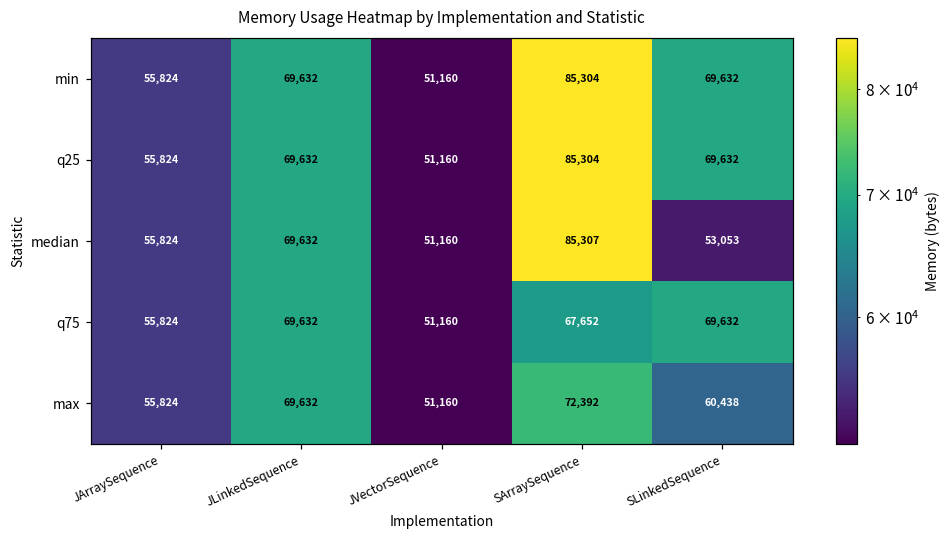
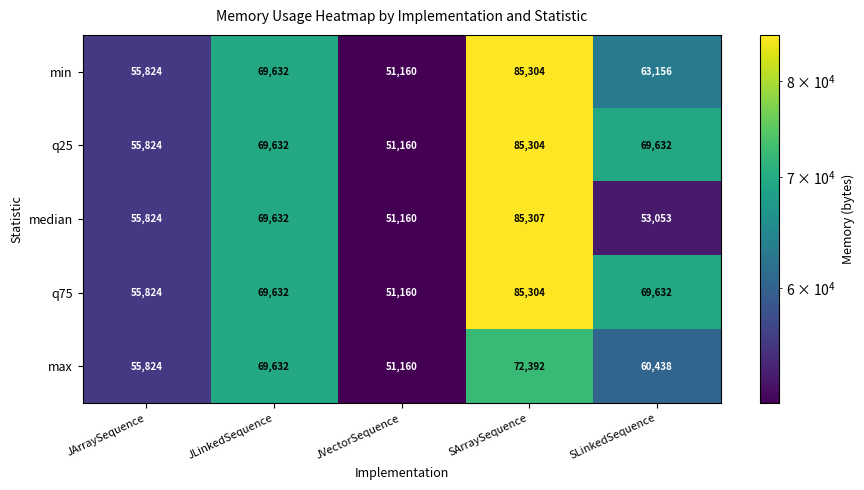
  {
    "min": {
      "JArraySequence": "55,824",
      "JLinkedSequence": "69,632",
      "JVectorSequence": "51,160",
      "SArraySequence": "85,304",
-     "SLinkedSequence": "69,632"
+     "SLinkedSequence": "63,156"
    },
    "q25": {
      "JArraySequence": "55,824",
      "JLinkedSequence": "69,632",
      "JVectorSequence": "51,160",
      "SArraySequence": "85,304",
      "SLinkedSequence": "69,632"
    },
    "median": {
      "JArraySequence": "55,824",
      "JLinkedSequence": "69,632",
      "JVectorSequence": "51,160",
      "SArraySequence": "85,307",
      "SLinkedSequence": "53,053"
    },
    "q75": {
      "JArraySequence": "55,824",
      "JLinkedSequence": "69,632",
      "JVectorSequence": "51,160",
-     "SArraySequence": "67,652",
+     "SArraySequence": "85,304",
      "SLinkedSequence": "69,632"
    },
    "max": {
      "JArraySequence": "55,824",
      "JLinkedSequence": "69,632",
      "JVectorSequence": "51,160",
      "SArraySequence": "72,392",
      "SLinkedSequence": "60,438"
    }
  }
